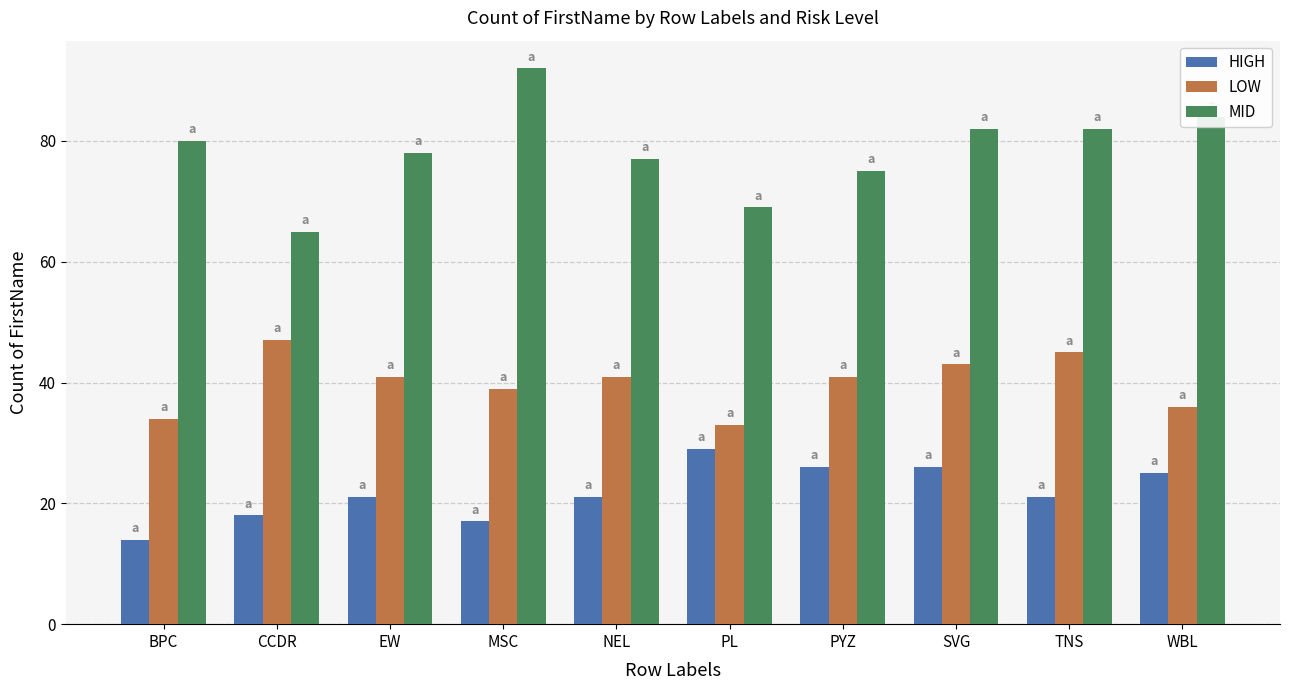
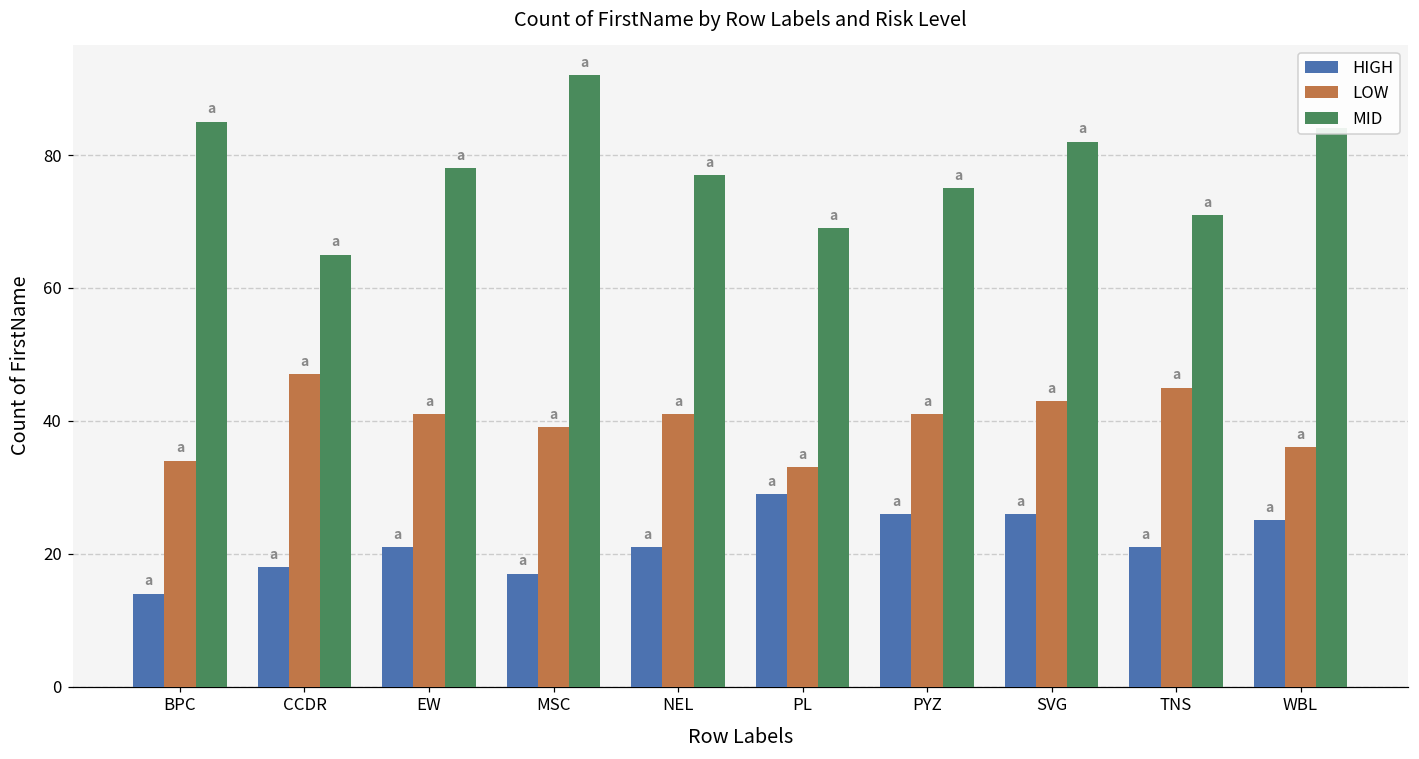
  {
    "HIGH": {
      "BPC": 14,
      "CCDR": 18,
      "EW": 21,
      "MSC": 17,
      "NEL": 21,
      "PL": 29,
      "PYZ": 26,
      "SVG": 26,
      "TNS": 21,
      "WBL": 25
    },
    "LOW": {
      "BPC": 34,
      "CCDR": 47,
      "EW": 41,
      "MSC": 39,
      "NEL": 41,
      "PL": 33,
      "PYZ": 41,
      "SVG": 43,
      "TNS": 45,
      "WBL": 36
    },
    "MID": {
-     "BPC": 80,
+     "BPC": 85,
      "CCDR": 65,
      "EW": 78,
      "MSC": 92,
      "NEL": 77,
      "PL": 69,
      "PYZ": 75,
      "SVG": 82,
-     "TNS": 82
+     "TNS": 71
    }
  }
